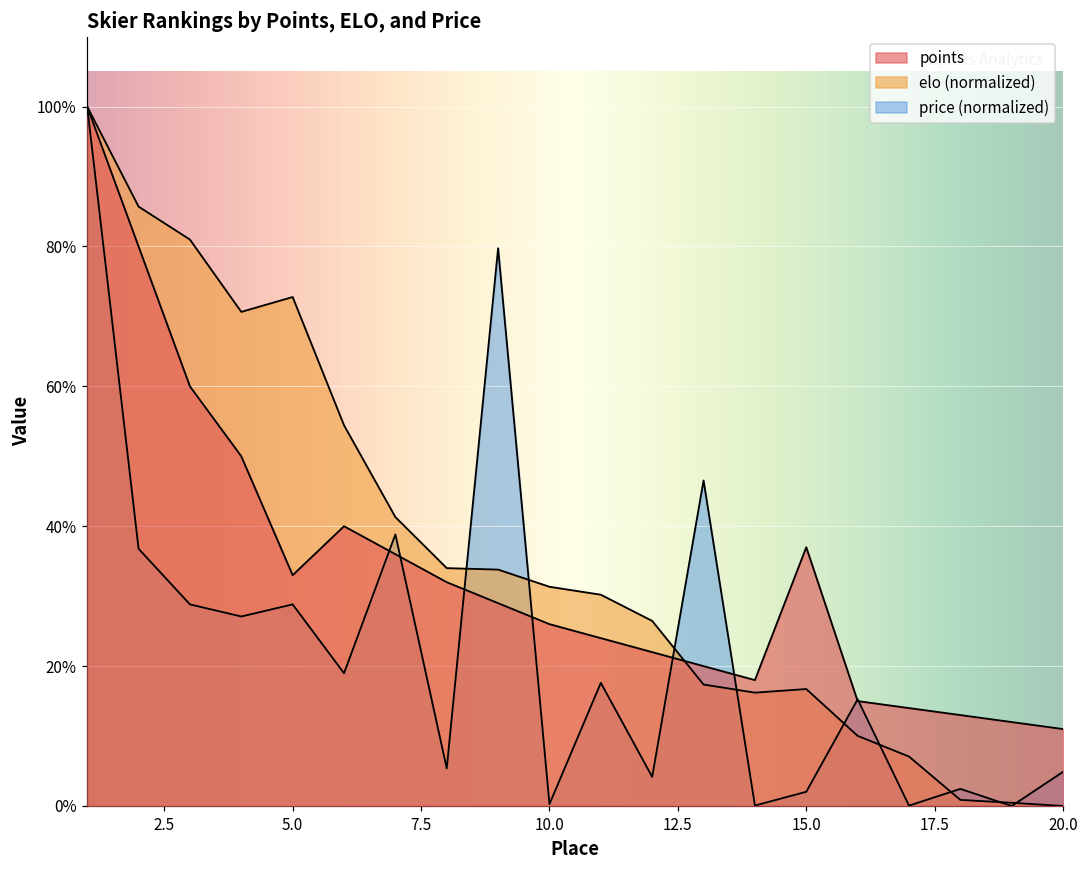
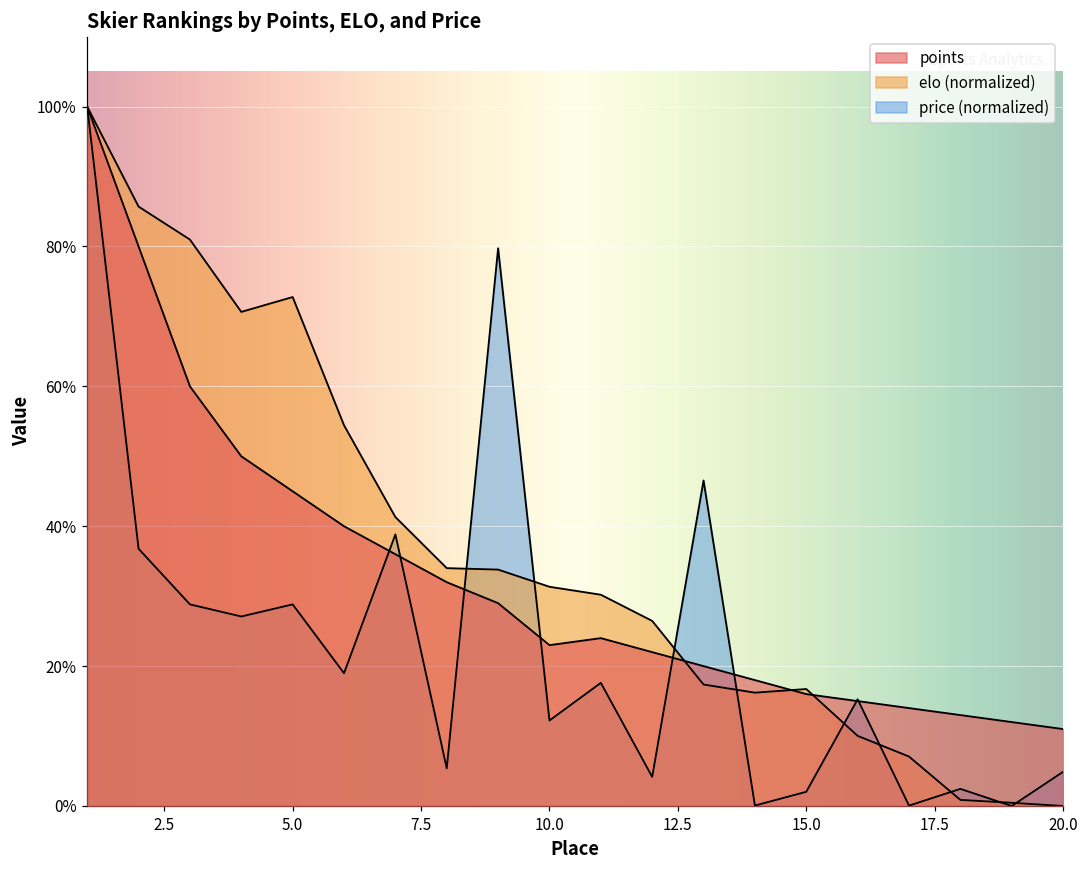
  {
    "points": {
-     "5.0": "33%",
-     "10.0": "26%",
-     "15.0": "37%",
+     "5.0": "45%",
+     "10.0": "23%",
+     "15.0": "16%",
      "20.0": "11%"
    },
    "elo (normalized)": {
      "5.0": "73%",
      "10.0": "31%",
      "15.0": "17%",
      "20.0": "0%"
    },
    "price (normalized)": {
      "5.0": "29%",
-     "10.0": "0%",
+     "10.0": "12%",
      "15.0": "2%",
      "20.0": "5%"
    }
  }
